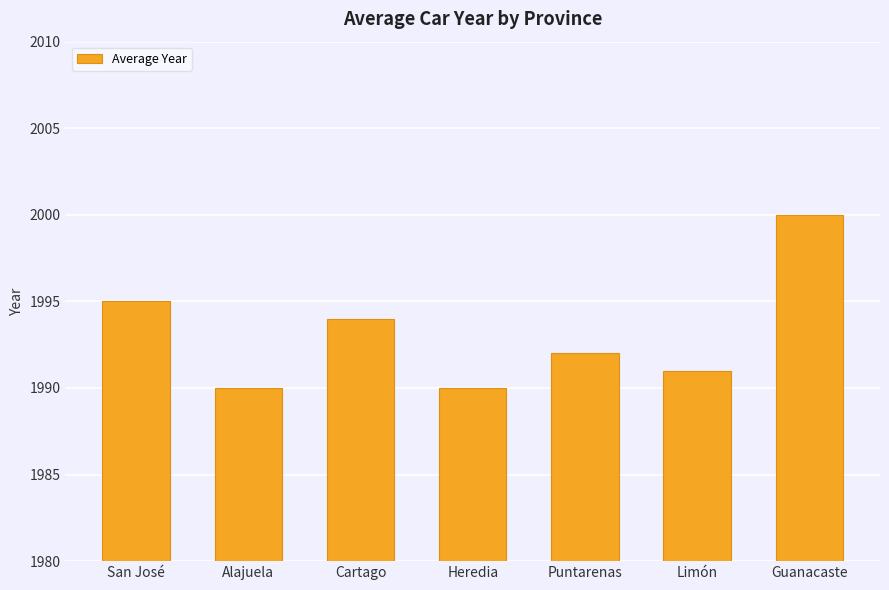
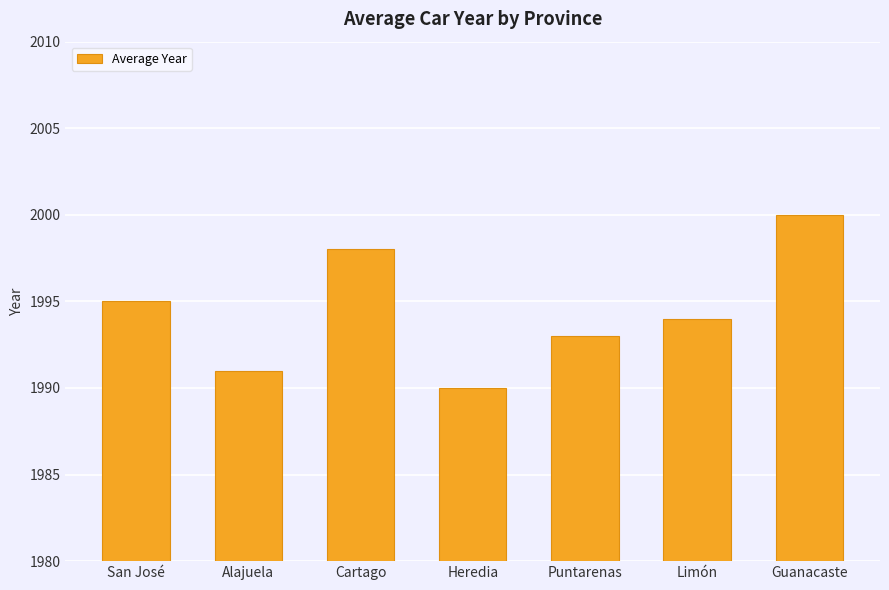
  {
    "San José": 1995,
-   "Alajuela": 1990,
-   "Cartago": 1994,
+   "Alajuela": 1991,
+   "Cartago": 1998,
    "Heredia": 1990,
-   "Puntarenas": 1992,
-   "Limón": 1991,
+   "Puntarenas": 1993,
+   "Limón": 1994,
    "Guanacaste": 2000
  }
